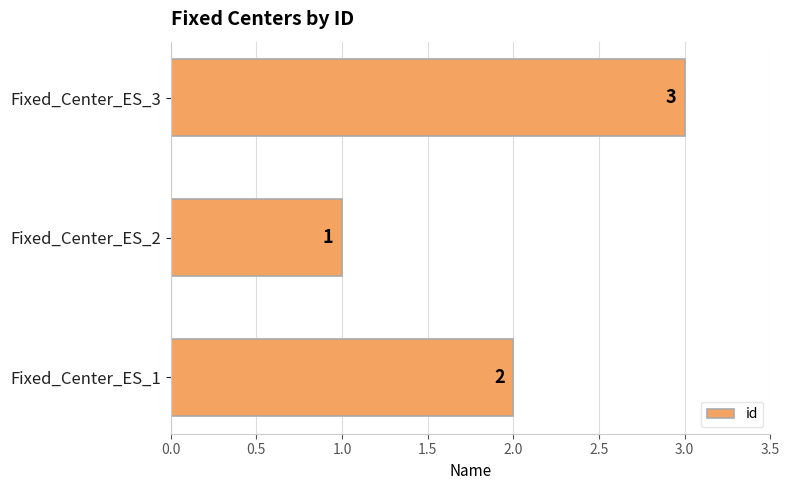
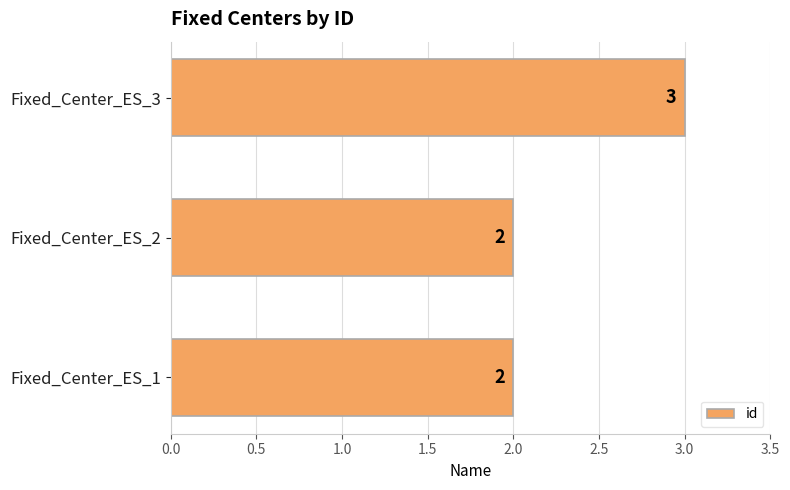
  {
    "Fixed_Center_ES_3": 3,
-   "Fixed_Center_ES_2": 1,
+   "Fixed_Center_ES_2": 2,
    "Fixed_Center_ES_1": 2
  }
